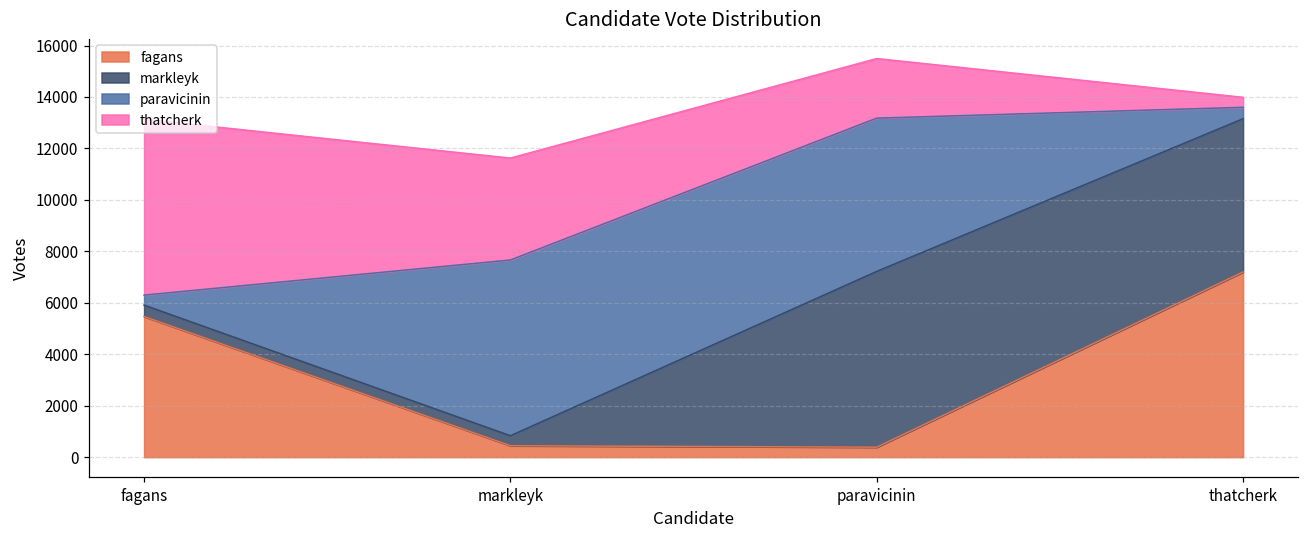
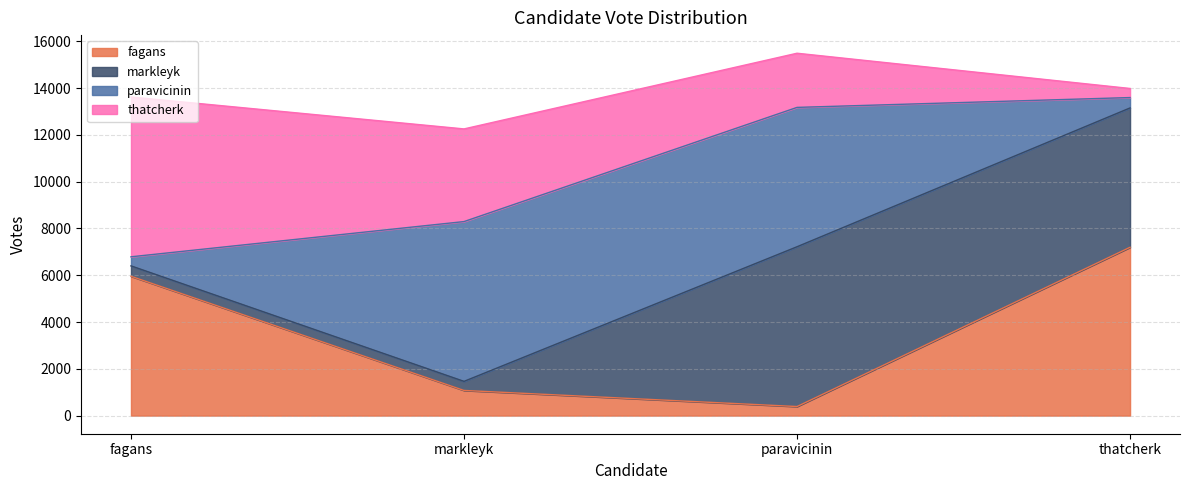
  {
    "fagans": {
-     "fagans": 5500,
-     "markleyk": 400,
+     "fagans": 6000,
+     "markleyk": 1100,
      "paravicinin": 400,
      "thatcherk": 7200
    },
    "markleyk": {
      "fagans": 400,
      "markleyk": 400,
      "paravicinin": 6800,
      "thatcherk": 6000
    },
    "paravicinin": {
      "fagans": 400,
      "markleyk": 6800,
      "paravicinin": 6000,
      "thatcherk": 400
    },
    "thatcherk": {
      "markleyk": 4000,
      "paravicinin": 2300,
      "thatcherk": 400
    }
  }
